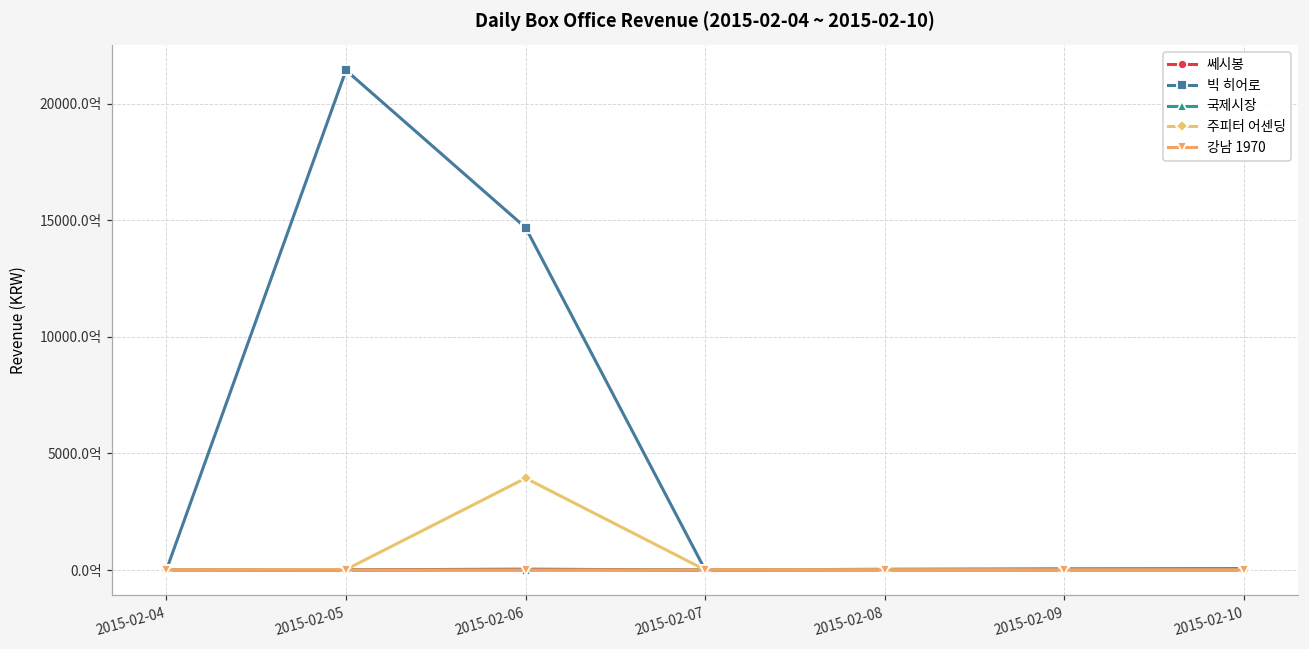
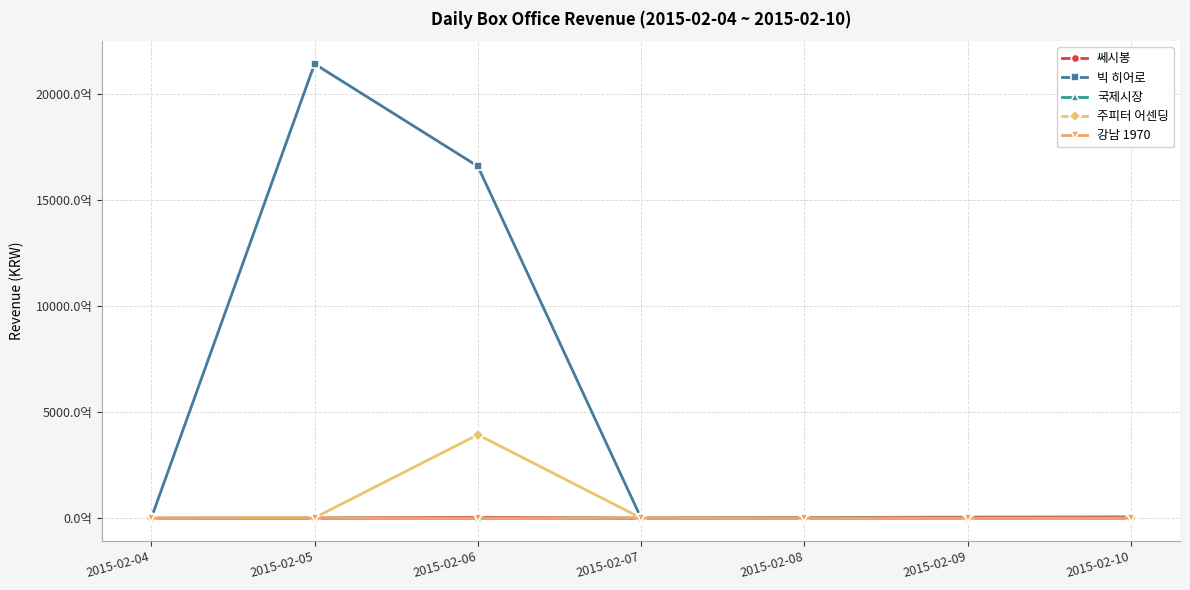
  {
    "빅 히어로": {
      "2015-02-05": "21400억",
-     "2015-02-06": "14700억"
+     "2015-02-06": "16600억"
    }
  }
